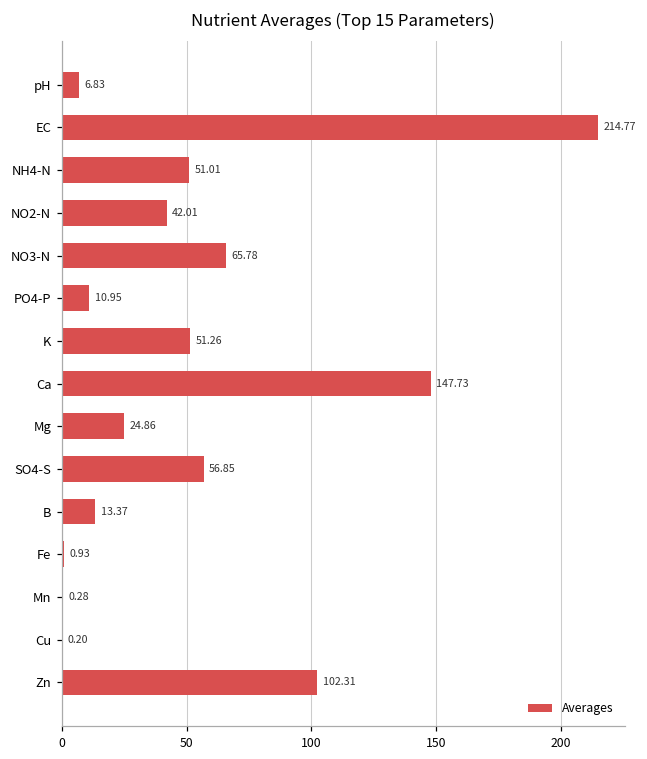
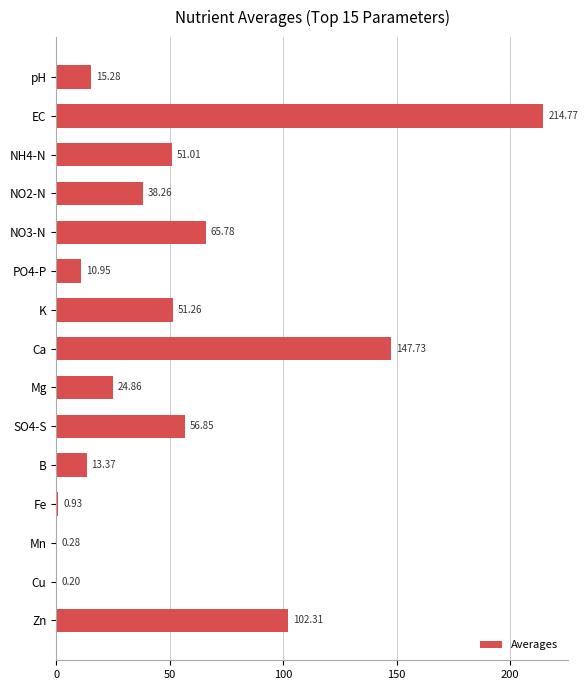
  {
-   "pH": 6.83,
+   "pH": 15.28,
    "EC": 214.77,
    "NH4-N": 51.01,
-   "NO2-N": 42.01,
+   "NO2-N": 38.26,
    "NO3-N": 65.78,
    "PO4-P": 10.95,
    "K": 51.26,
    "Ca": 147.73,
    "Mg": 24.86,
    "SO4-S": 56.85,
    "B": 13.37,
    "Fe": 0.93,
    "Mn": 0.28,
    "Cu": 0.20,
    "Zn": 102.31
  }
